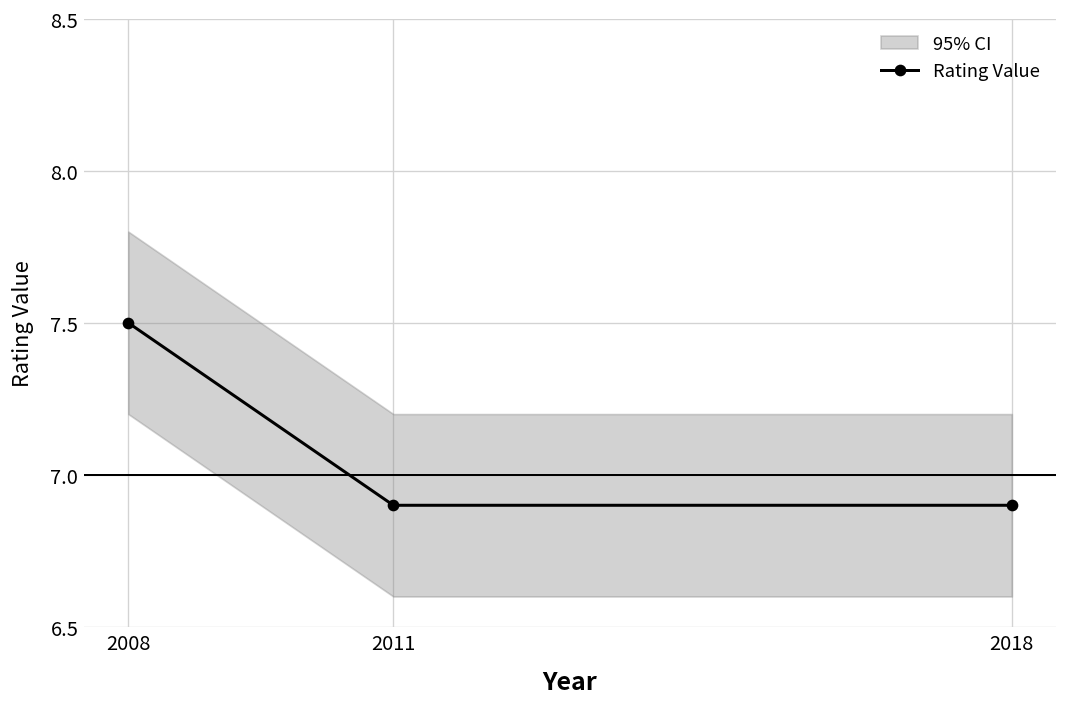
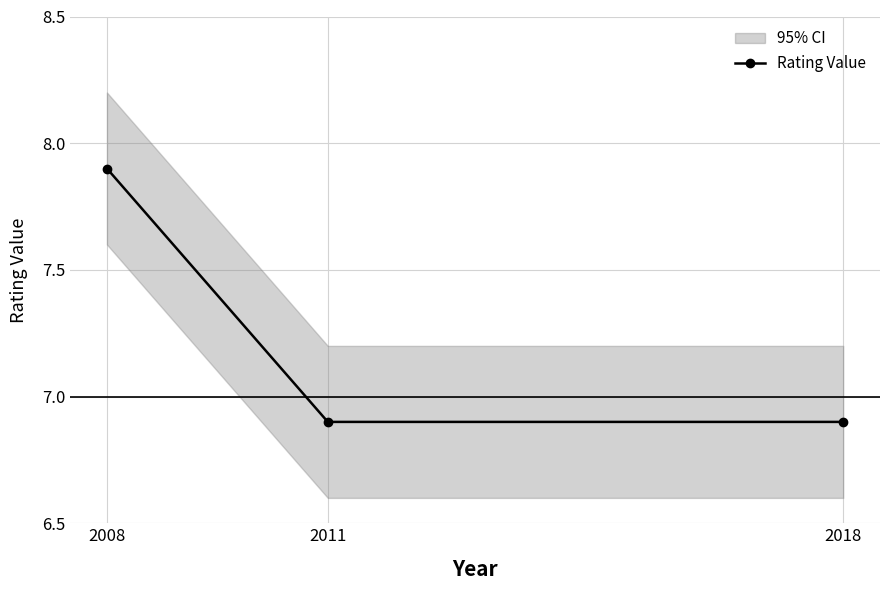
  {
    "Rating Value": {
-     "2008": 7.5,
+     "2008": 7.9,
      "2011": 6.9,
      "2018": 6.9
    }
  }
